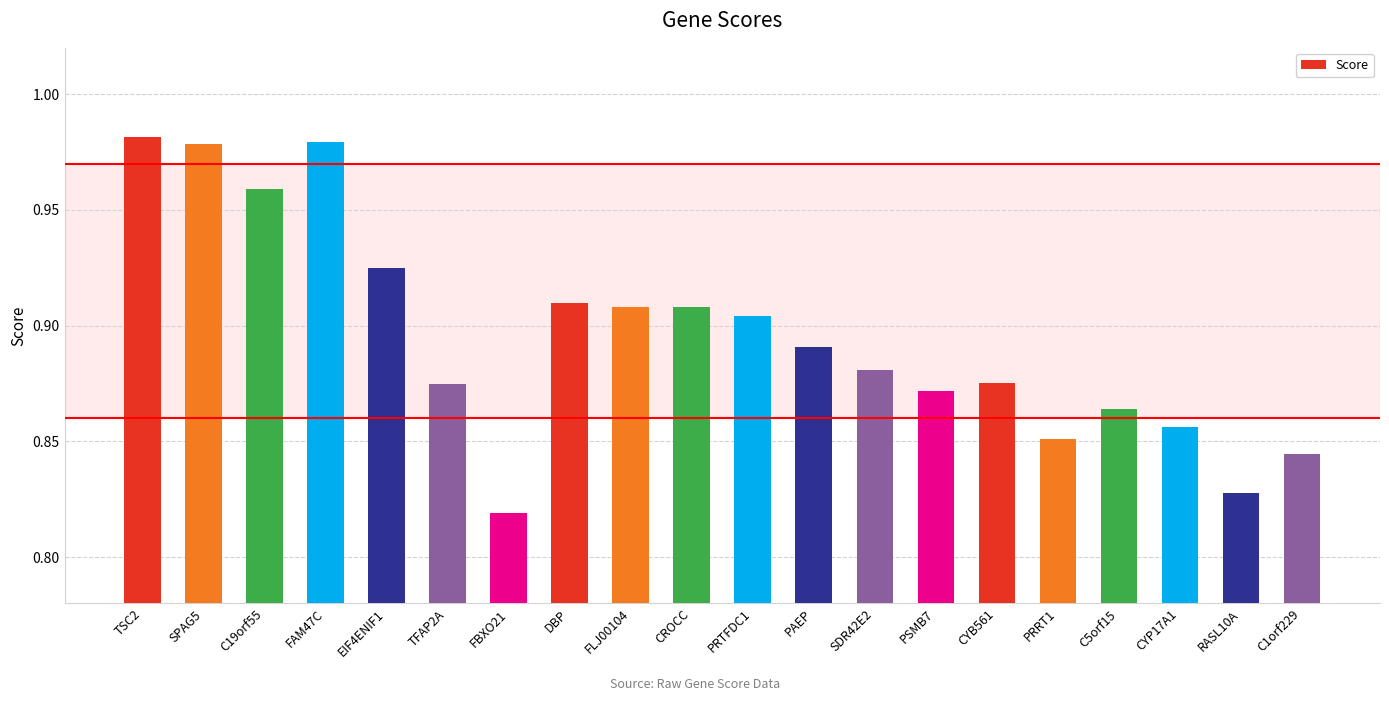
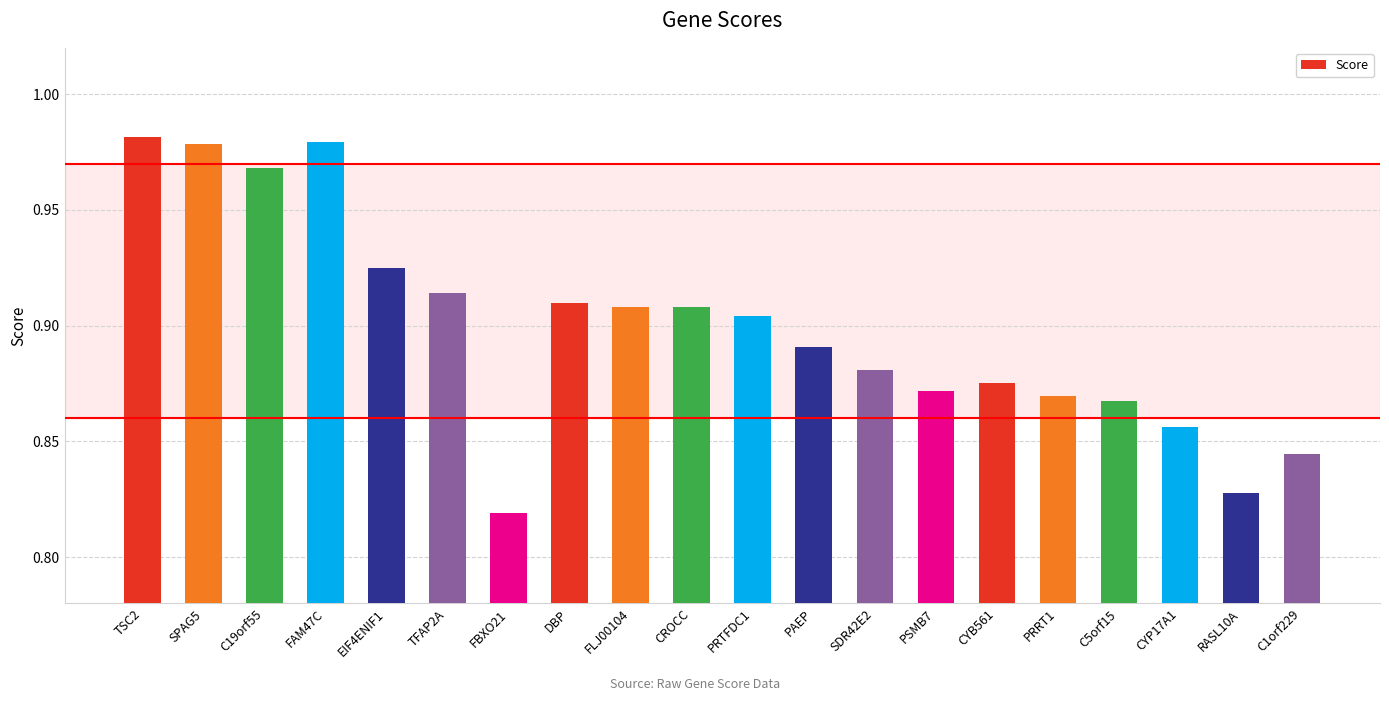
  {
    "TSC2": 0.982,
    "SPAG5": 0.978,
-   "C19orf55": 0.959,
+   "C19orf55": 0.968,
    "FAM47C": 0.979,
    "EIF4ENIF1": 0.925,
-   "TFAP2A": 0.875,
+   "TFAP2A": 0.914,
    "FBXO21": 0.819,
    "DBP": 0.910,
    "FLJ00104": 0.908,
    "CROCC": 0.908,
    "PRTFDC1": 0.904,
    "PAEP": 0.891,
    "SDR42E2": 0.881,
    "PSMB7": 0.872,
    "CYB561": 0.875,
-   "PRRT1": 0.851,
-   "C5orf15": 0.864,
+   "PRRT1": 0.870,
+   "C5orf15": 0.868,
    "CYP17A1": 0.856,
    "RASL10A": 0.828,
    "C1orf229": 0.844
  }
